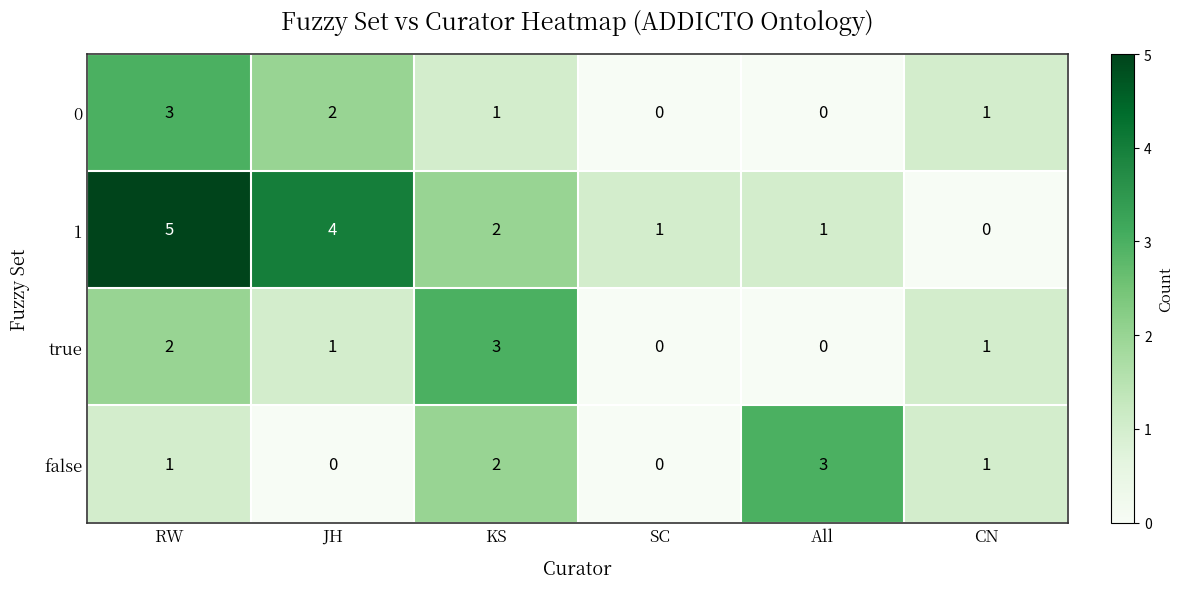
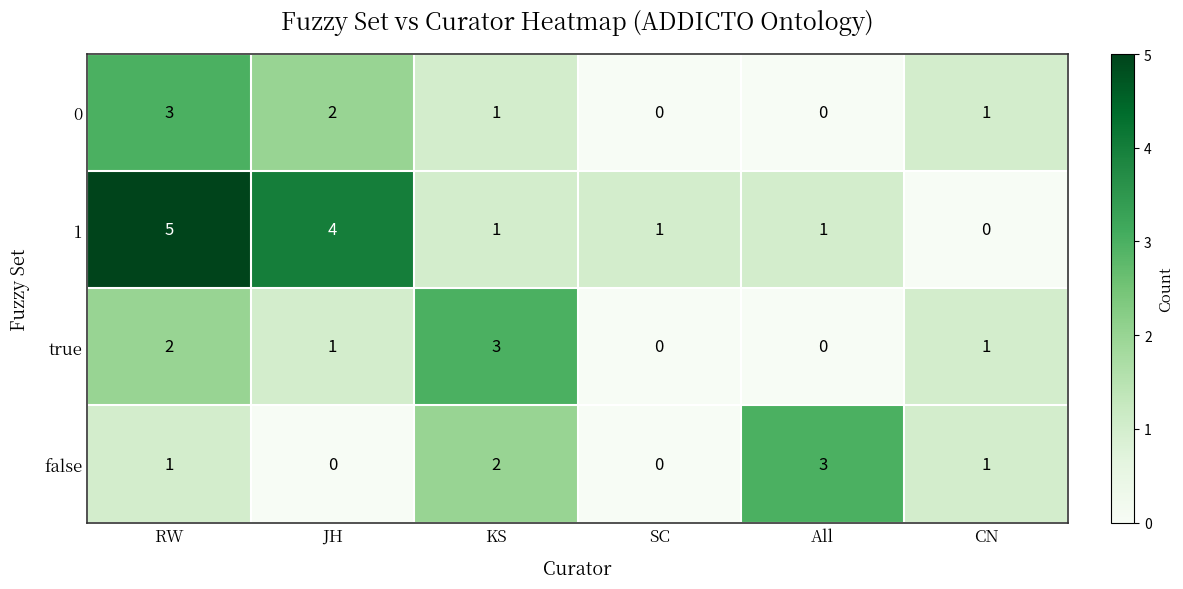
  {
    "0": {
      "RW": 3,
      "JH": 2,
      "KS": 1,
      "SC": 0,
      "All": 0,
      "CN": 1
    },
    "1": {
      "RW": 5,
      "JH": 4,
-     "KS": 2,
+     "KS": 1,
      "SC": 1,
      "All": 1,
      "CN": 0
    },
    "true": {
      "RW": 2,
      "JH": 1,
      "KS": 3,
      "SC": 0,
      "All": 0,
      "CN": 1
    },
    "false": {
      "RW": 1,
      "JH": 0,
      "KS": 2,
      "SC": 0,
      "All": 3,
      "CN": 1
    }
  }
